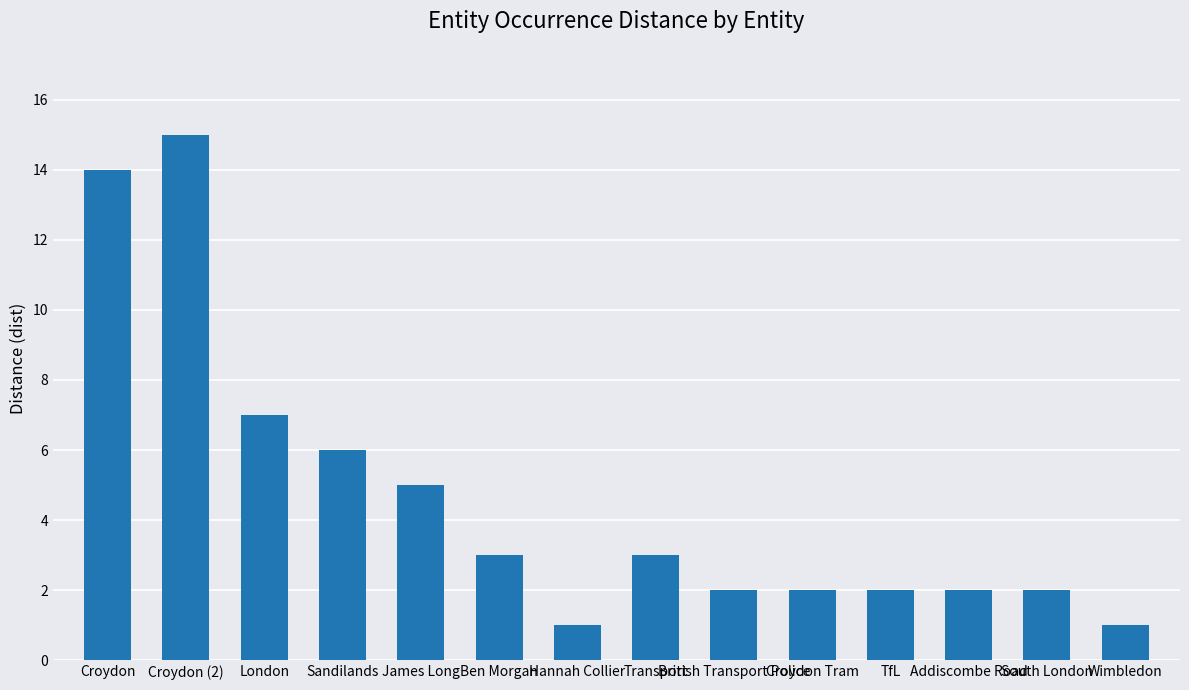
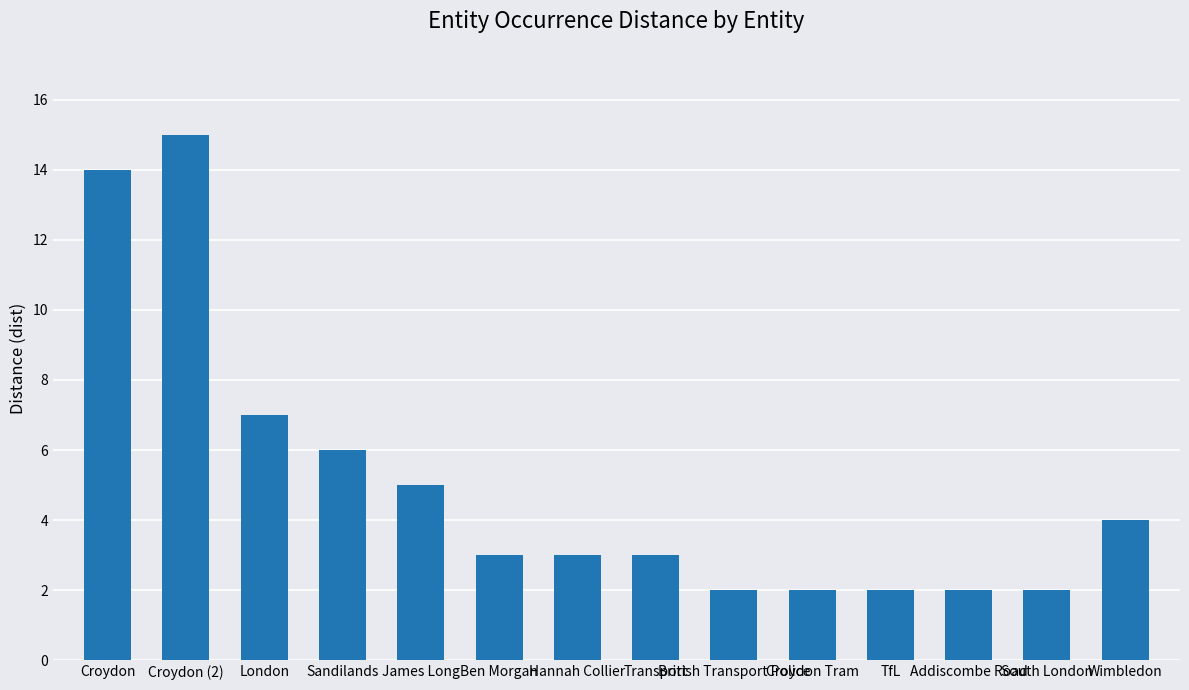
  {
    "Croydon": 14,
    "Croydon (2)": 15,
    "London": 7,
    "Sandilands": 6,
    "James Long": 5,
    "Ben Morgan": 3,
-   "Hannah Collier": 1,
+   "Hannah Collier": 3,
    "TfL": 2,
-   "Wimbledon": 1
+   "Wimbledon": 4
  }
